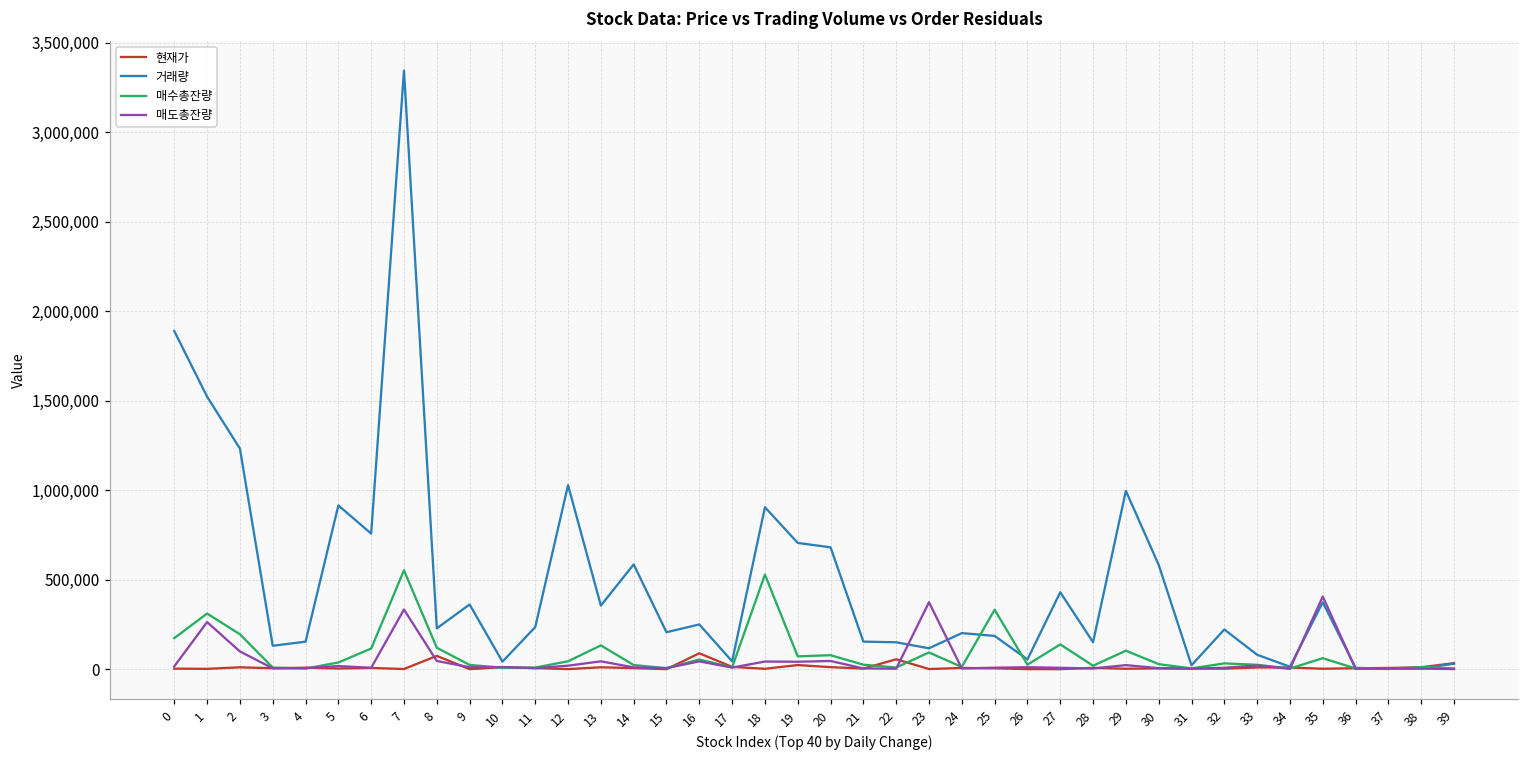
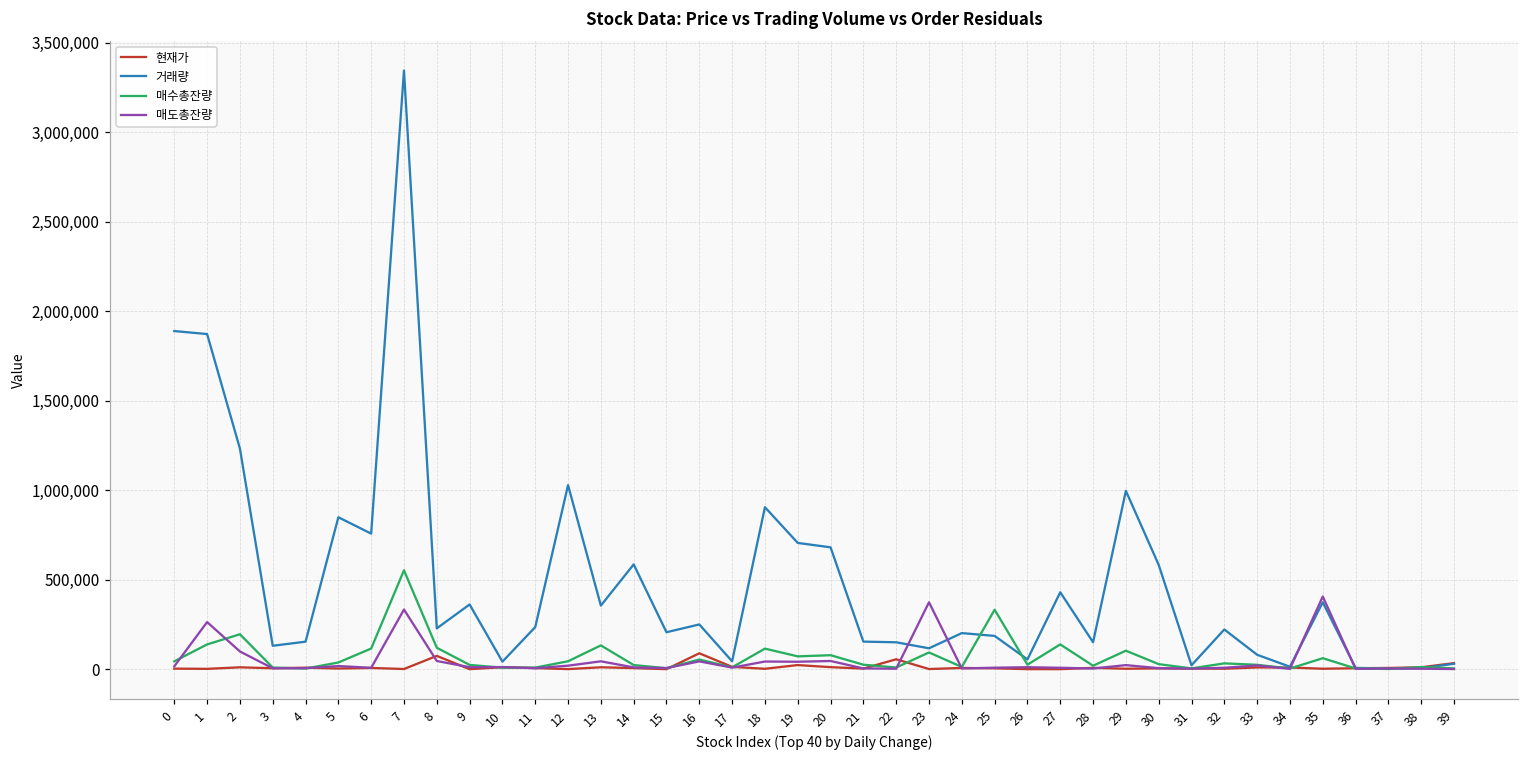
  {
    "현재가": {
      "1": "0",
      "2": "10,000",
      "7": "0",
      "8": "70,000",
      "12": "0",
      "13": "10,000",
      "16": "90,000",
      "18": "0",
      "19": "20,000",
      "20": "10,000",
      "22": "60,000",
      "23": "0",
      "29": "0",
      "35": "0"
    },
    "거래량": {
      "0": "1,890,000",
-     "1": "1,520,000",
+     "1": "1,870,000",
      "2": "1,230,000",
      "3": "130,000",
      "4": "150,000",
-     "5": "920,000",
+     "5": "850,000",
      "6": "760,000",
      "7": "3,350,000",
      "8": "230,000",
      "9": "360,000",
      "10": "40,000",
      "11": "240,000",
      "12": "1,030,000",
      "13": "360,000",
      "14": "590,000",
      "15": "210,000",
      "16": "250,000",
      "17": "40,000",
      "18": "910,000",
      "19": "710,000",
      "20": "680,000",
      "21": "150,000",
      "22": "150,000",
      "23": "120,000",
      "24": "200,000",
      "25": "190,000",
      "26": "50,000",
      "27": "430,000",
      "28": "150,000",
      "29": "1,000,000",
      "30": "580,000",
      "31": "20,000",
      "32": "220,000",
      "33": "80,000",
      "35": "370,000"
    },
    "매수총잔량": {
-     "0": "170,000",
-     "1": "310,000",
+     "0": "40,000",
+     "1": "140,000",
      "2": "200,000",
      "5": "40,000",
      "6": "120,000",
      "7": "550,000",
      "8": "120,000",
      "12": "40,000",
      "13": "130,000",
-     "18": "530,000",
+     "18": "120,000",
      "19": "70,000",
      "20": "80,000",
      "21": "30,000",
      "23": "90,000",
      "25": "330,000",
      "27": "140,000",
      "29": "100,000",
      "30": "30,000",
      "32": "30,000",
      "35": "60,000"
    },
    "매도총잔량": {
      "1": "260,000",
      "2": "100,000",
      "7": "330,000",
      "8": "50,000",
      "12": "20,000",
      "13": "40,000",
      "18": "40,000",
      "19": "40,000",
      "20": "50,000",
      "23": "370,000",
      "29": "20,000",
      "35": "410,000"
    }
  }
